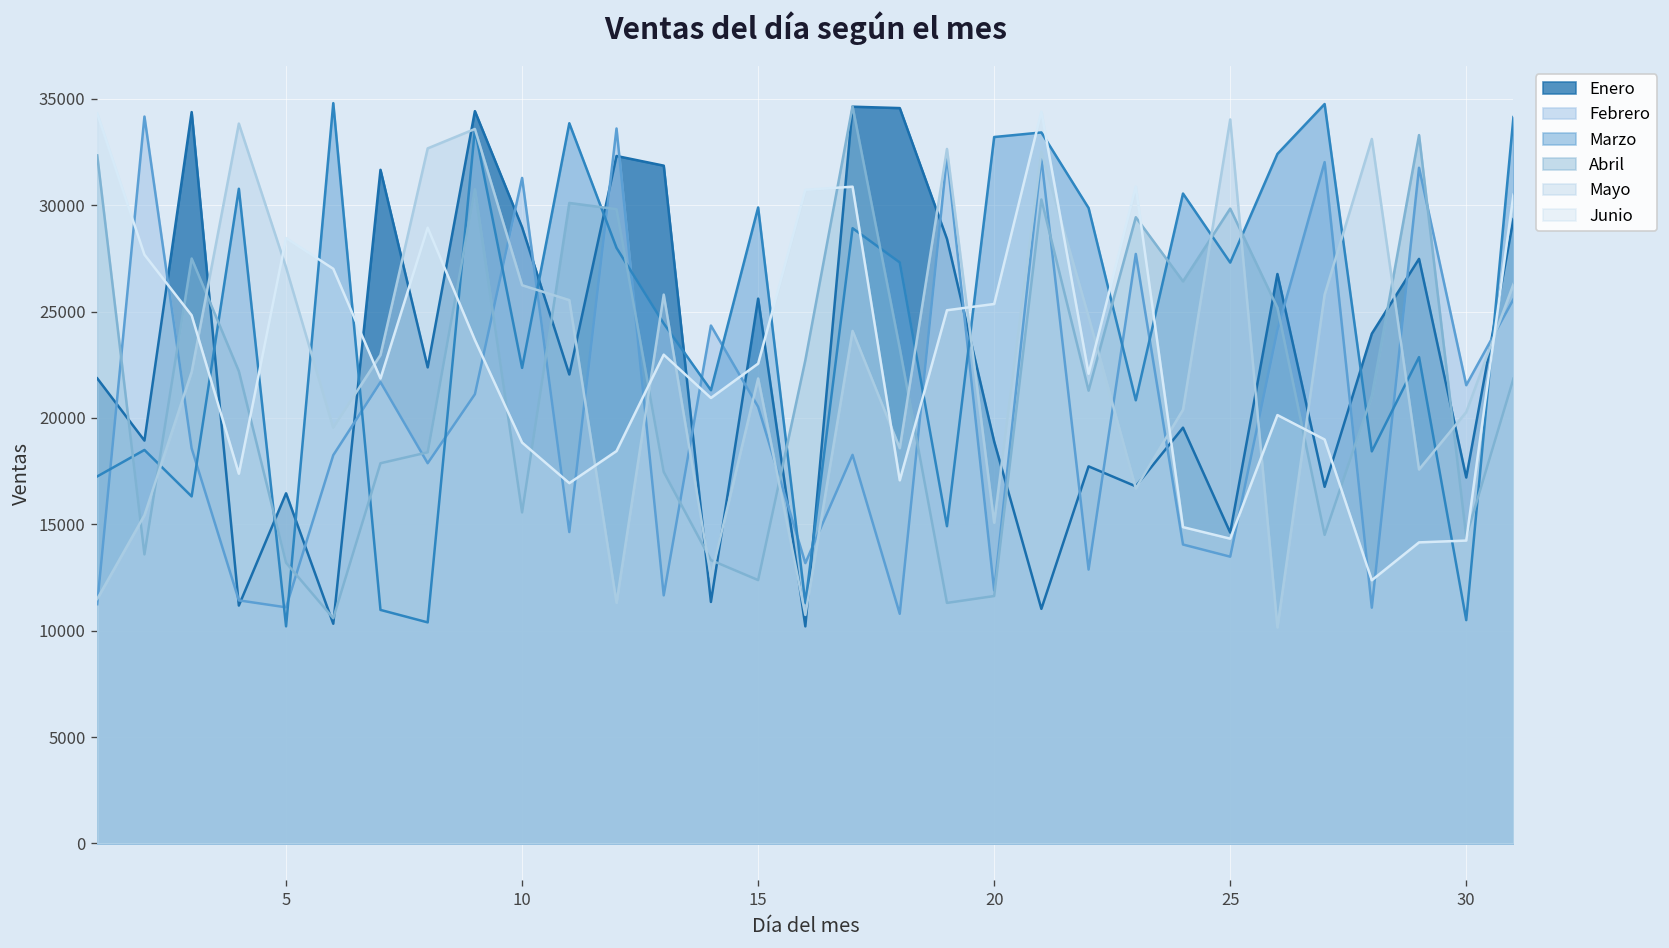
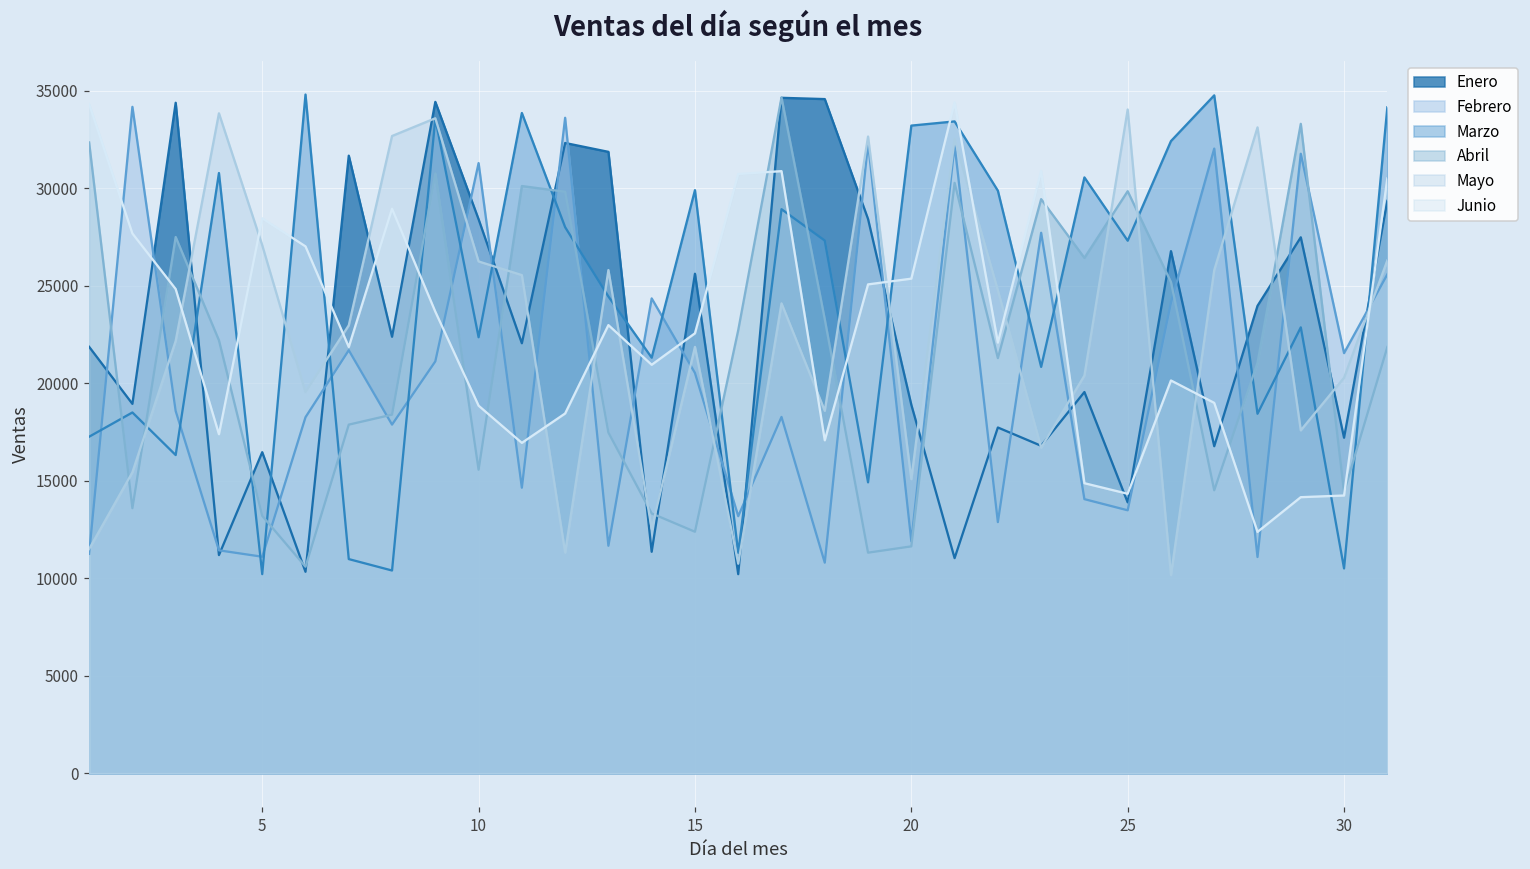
  {
    "Enero": {
      "5": 16500,
-     "10": 29000,
+     "10": 28400,
      "15": 25600,
      "20": 18900,
-     "25": 14600,
+     "25": 13900,
      "30": 17200
    }
  }
